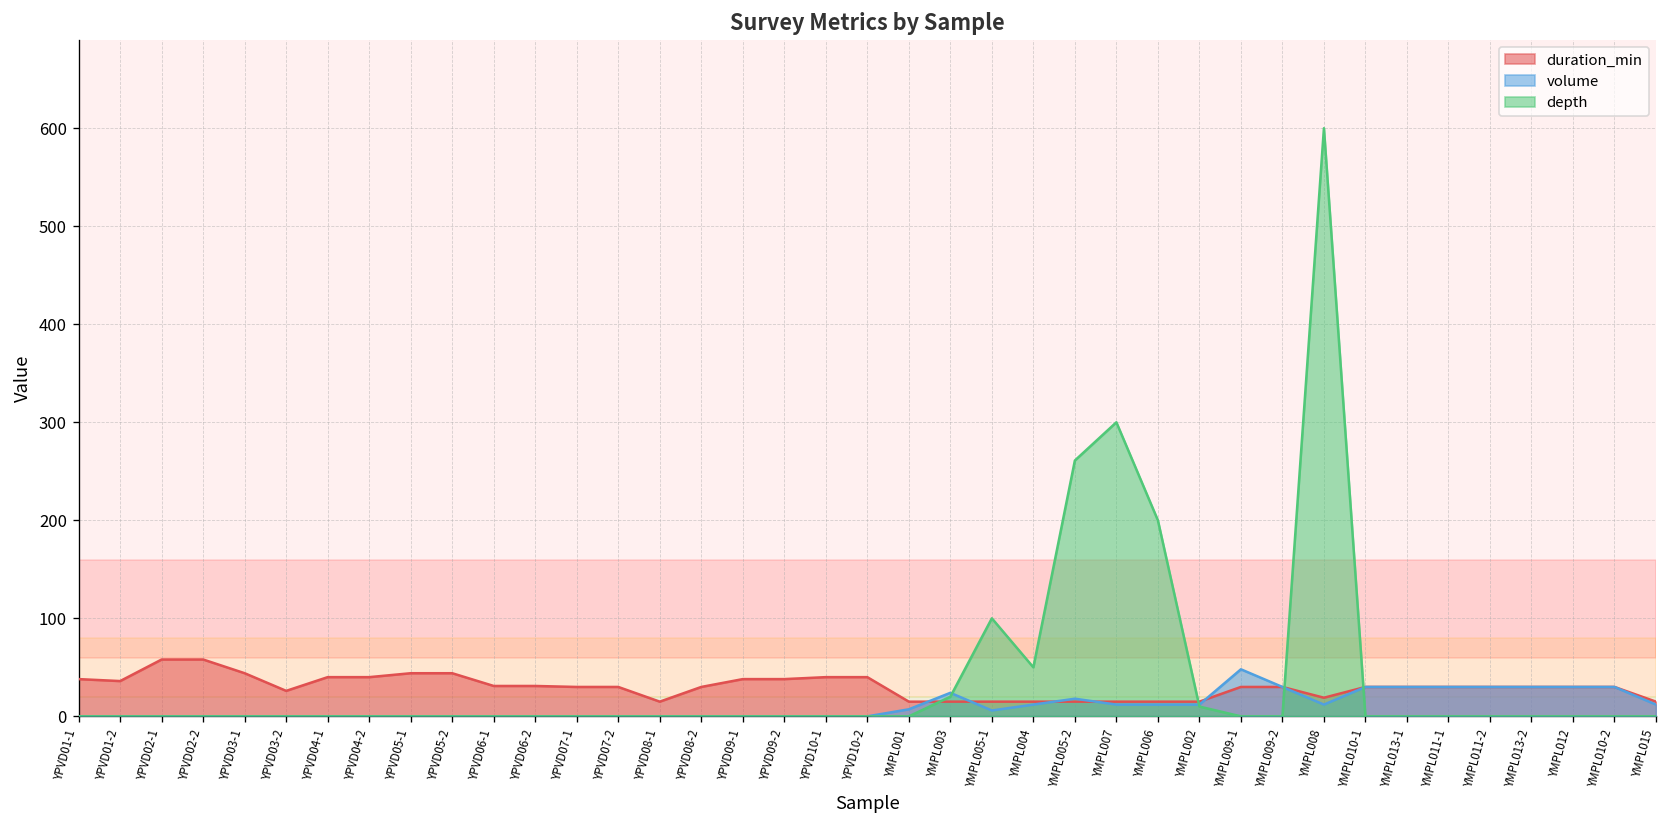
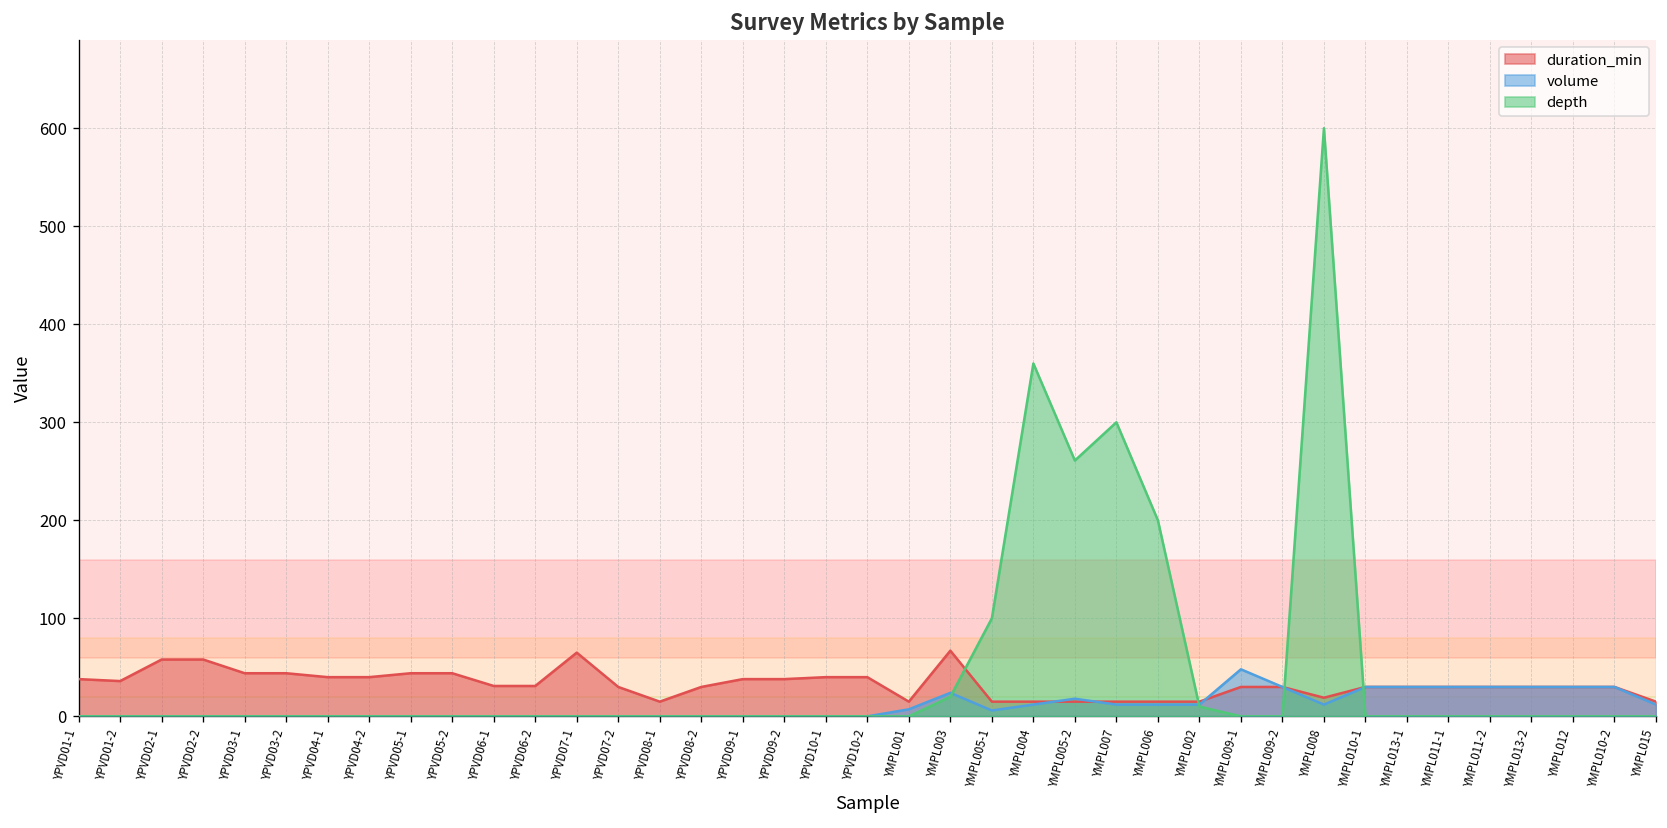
  {
    "duration_min": {
      "YPVD01-1": 40,
      "YPVD01-2": 40,
      "YPVD02-1": 60,
      "YPVD02-2": 60,
      "YPVD03-1": 40,
-     "YPVD03-2": 30,
+     "YPVD03-2": 40,
      "YPVD04-1": 40,
      "YPVD04-2": 40,
      "YPVD05-1": 40,
      "YPVD05-2": 40,
      "YPVD06-1": 30,
      "YPVD06-2": 30,
-     "YPVD07-1": 30,
+     "YPVD07-1": 70,
      "YPVD07-2": 30,
      "YPVD08-1": 20,
      "YPVD08-2": 30,
      "YPVD09-1": 40,
      "YPVD09-2": 40,
      "YPVD10-1": 40,
      "YPVD10-2": 40,
      "YMPL001": 20,
-     "YMPL003": 20,
+     "YMPL003": 70,
      "YMPL005-1": 20,
      "YMPL009-1": 30,
      "YMPL008": 20
    },
    "volume": {
      "YMPL001": 10,
      "YMPL003": 20,
      "YMPL005-1": 10,
      "YMPL009-1": 50,
      "YMPL008": 10
    },
    "depth": {
      "YMPL001": 0,
      "YMPL003": 20,
      "YMPL005-1": 100,
-     "YMPL004": 50,
+     "YMPL004": 360,
      "YMPL005-2": 260,
      "YMPL007": 300,
      "YMPL006": 200,
      "YMPL009-1": 0,
      "YMPL009-2": 0,
      "YMPL008": 600,
      "YMPL010-1": 0,
      "YMPL013-1": 0,
      "YMPL011-1": 0,
      "YMPL011-2": 0,
      "YMPL013-2": 0,
      "YMPL012": 0,
      "YMPL010-2": 0,
      "YMPL015": 0
    }
  }
